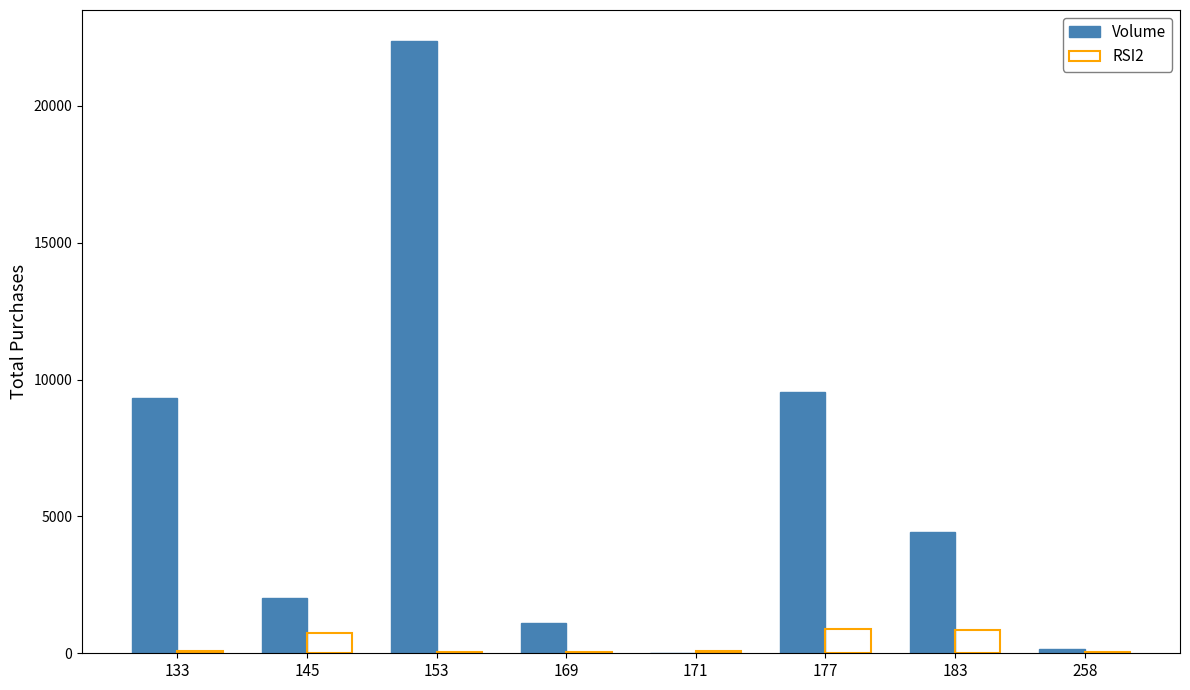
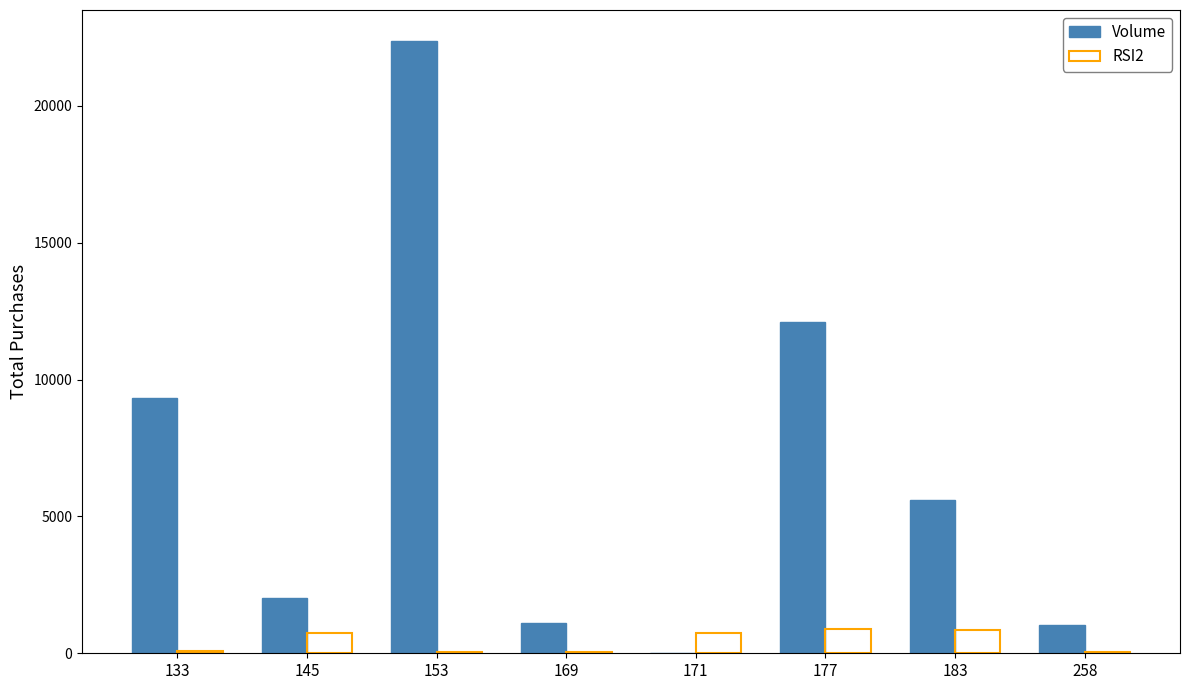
  {
    "Volume": {
      "133": 9300,
      "145": 2000,
      "153": 22400,
      "169": 1100,
      "171": 0,
-     "177": 9500,
-     "183": 4400,
-     "258": 200
+     "177": 12100,
+     "183": 5600,
+     "258": 1000
    },
    "RSI2": {
      "145": 700,
-     "171": 100,
+     "171": 700,
      "177": 900,
      "183": 800
    }
  }
